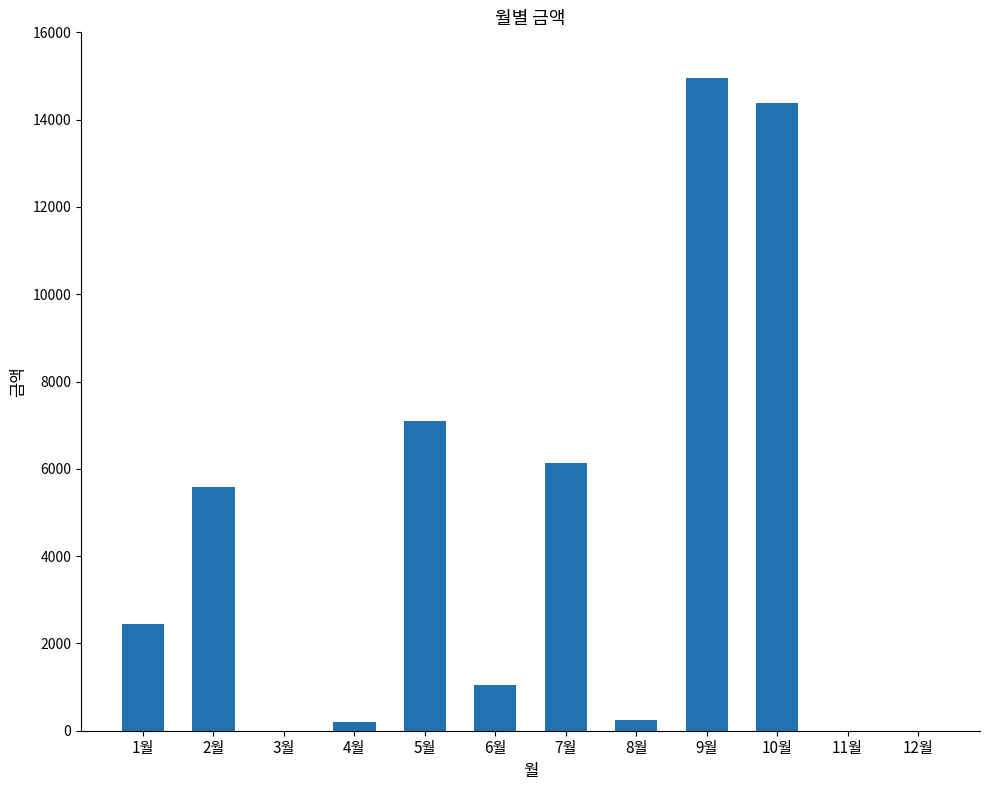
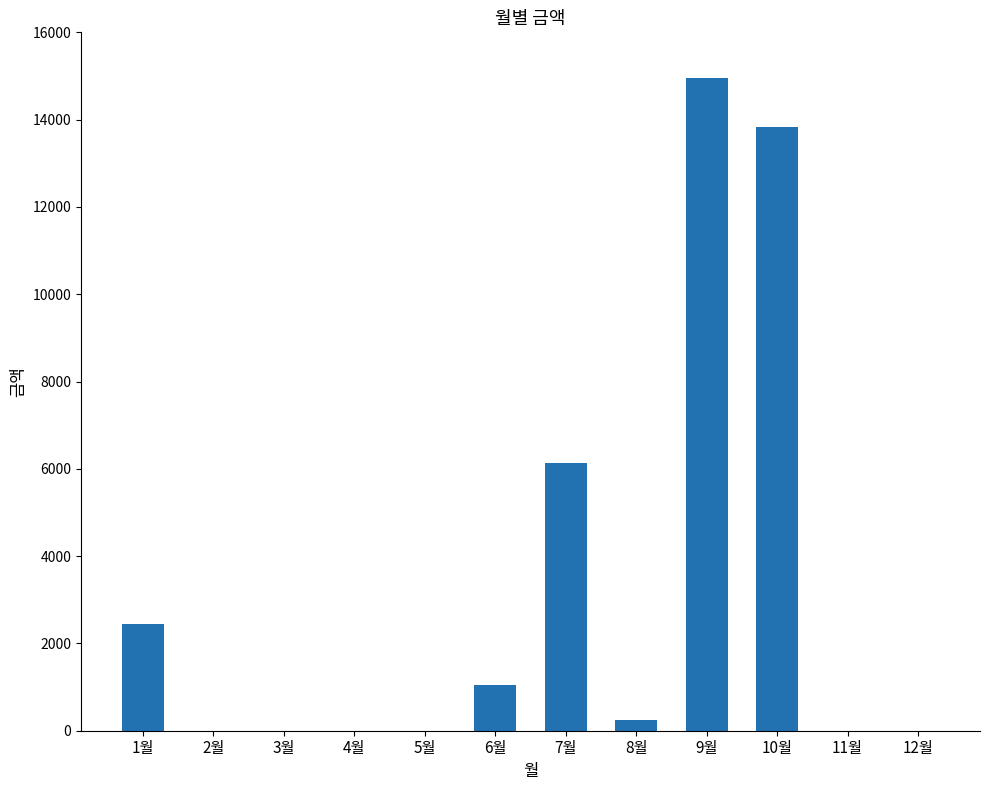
  {
    "1월": 2400,
-   "2월": 5600,
+   "2월": 0,
    "3월": 0,
-   "4월": 200,
-   "5월": 7100,
+   "4월": 0,
+   "5월": 0,
    "6월": 1000,
    "7월": 6100,
    "8월": 300,
    "9월": 15000,
-   "10월": 14400,
+   "10월": 13800,
    "11월": 0,
    "12월": 0
  }
